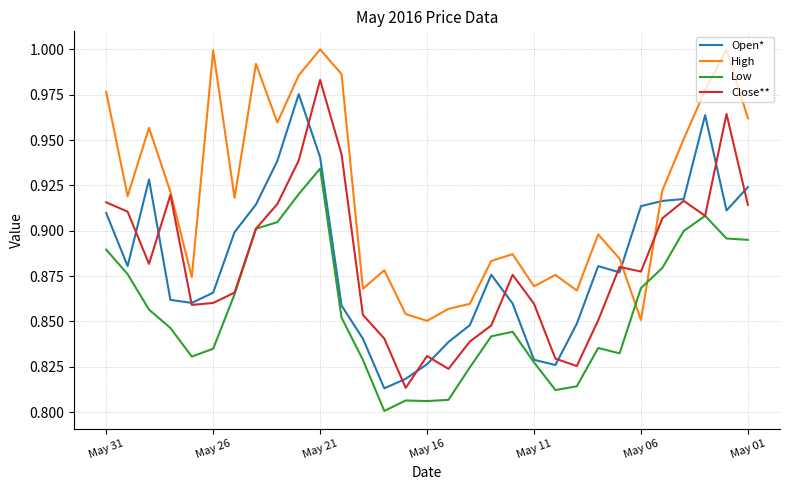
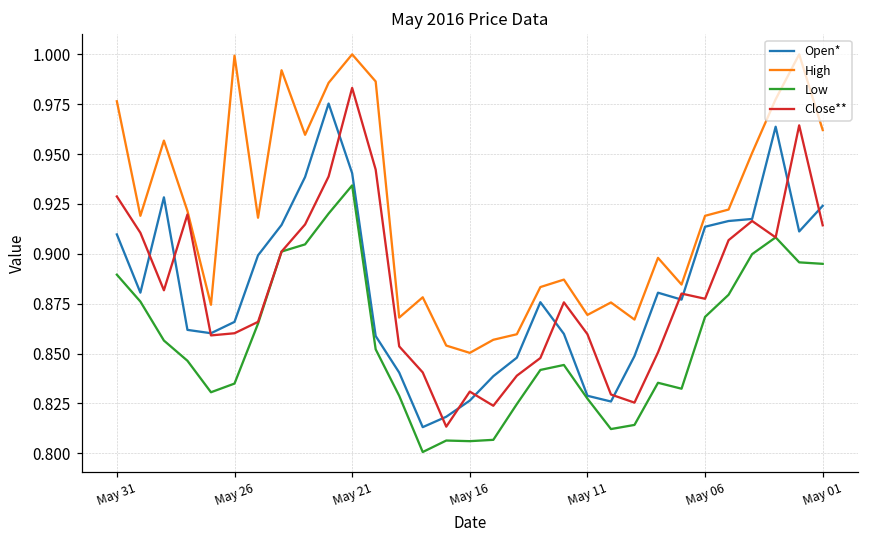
  {
    "Open*": {
      "May 31": 0.910,
      "May 26": 0.866,
      "May 21": 0.940,
      "May 16": 0.826,
      "May 11": 0.829,
      "May 06": 0.914,
      "May 01": 0.924
    },
    "High": {
      "May 31": 0.976,
      "May 26": 0.999,
      "May 21": 1.000,
      "May 16": 0.850,
      "May 11": 0.869,
-     "May 06": 0.851,
+     "May 06": 0.919,
      "May 01": 0.962
    },
    "Low": {
      "May 31": 0.890,
      "May 26": 0.835,
      "May 21": 0.934,
      "May 16": 0.806,
      "May 11": 0.827,
      "May 06": 0.868,
      "May 01": 0.895
    },
    "Close**": {
-     "May 31": 0.916,
+     "May 31": 0.929,
      "May 26": 0.860,
      "May 21": 0.983,
      "May 16": 0.831,
      "May 11": 0.860,
      "May 06": 0.877,
      "May 01": 0.914
    }
  }
